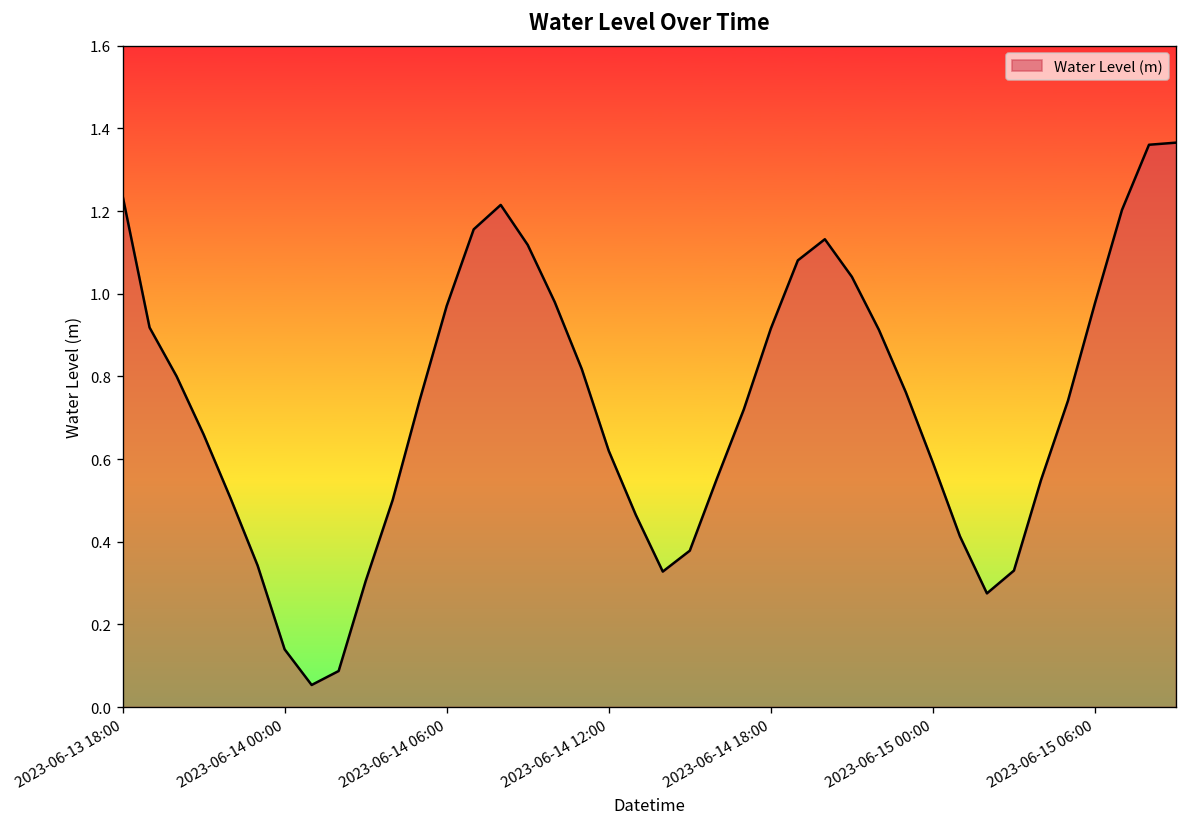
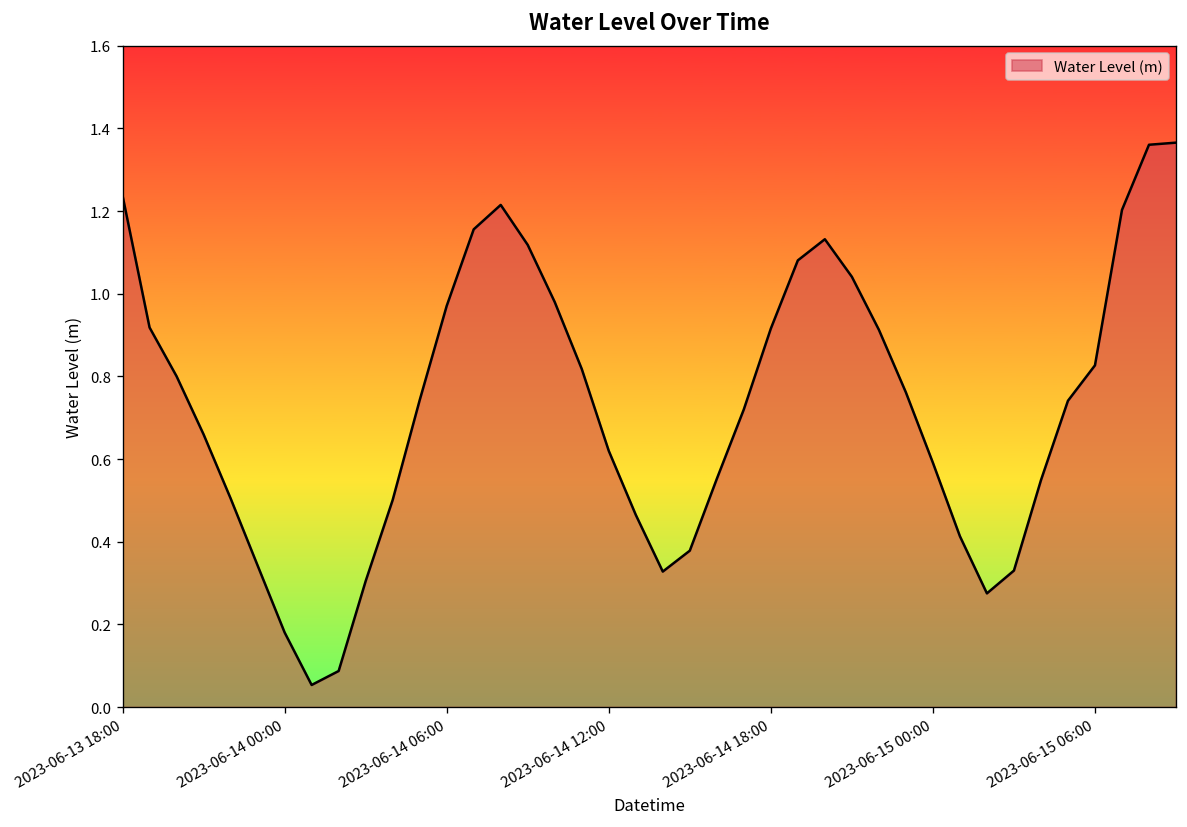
  {
    "2023-06-13 18:00": 1.24,
-   "2023-06-14 00:00": 0.14,
+   "2023-06-14 00:00": 0.18,
    "2023-06-14 06:00": 0.97,
    "2023-06-14 12:00": 0.62,
    "2023-06-14 18:00": 0.92,
    "2023-06-15 00:00": 0.59,
-   "2023-06-15 06:00": 0.98
+   "2023-06-15 06:00": 0.83
  }
